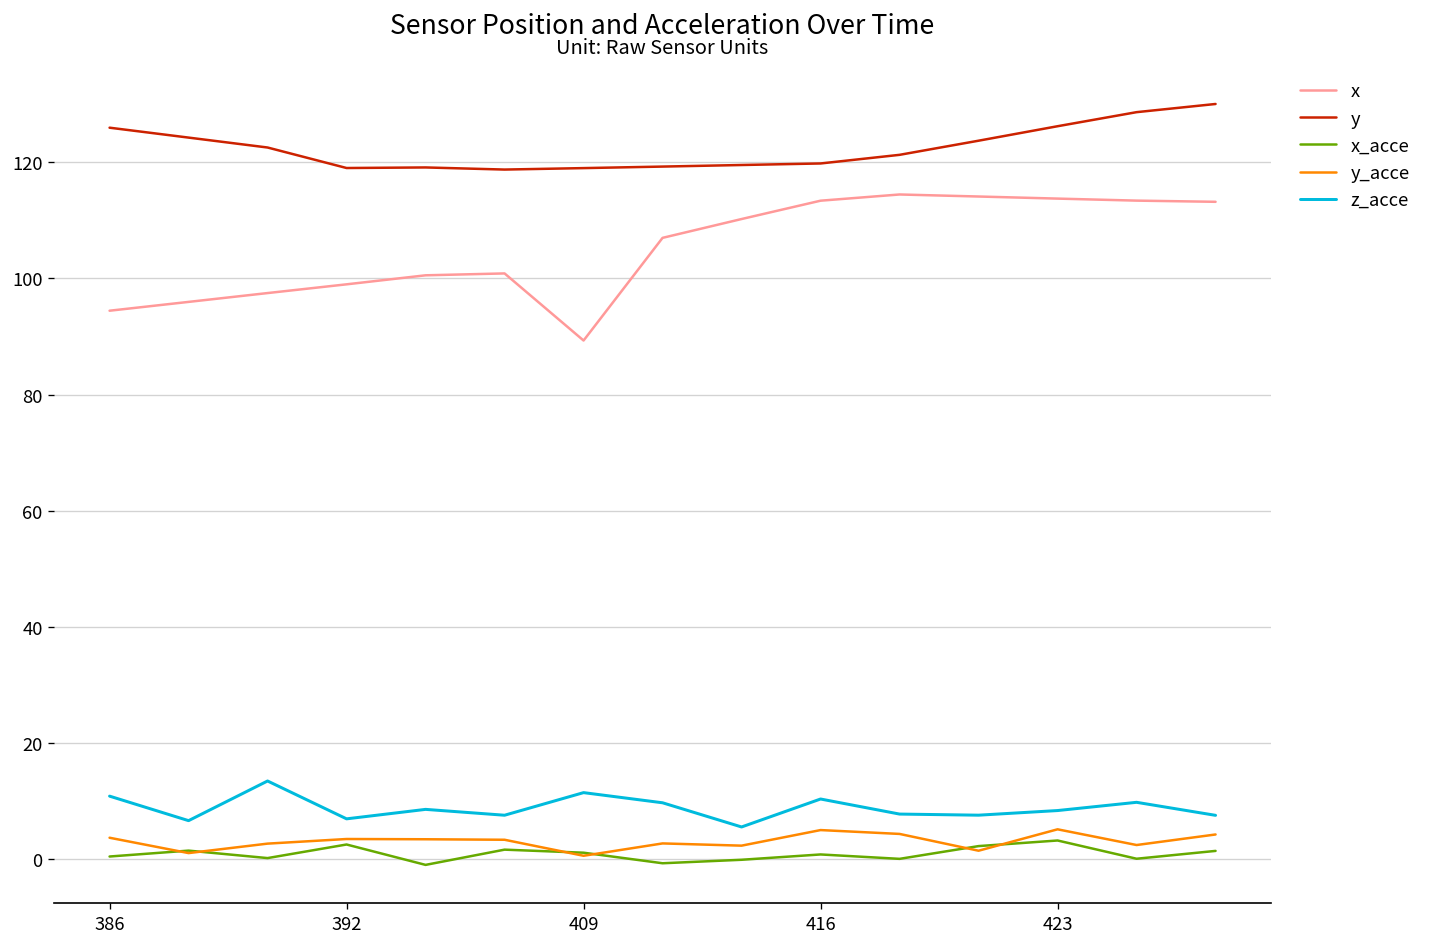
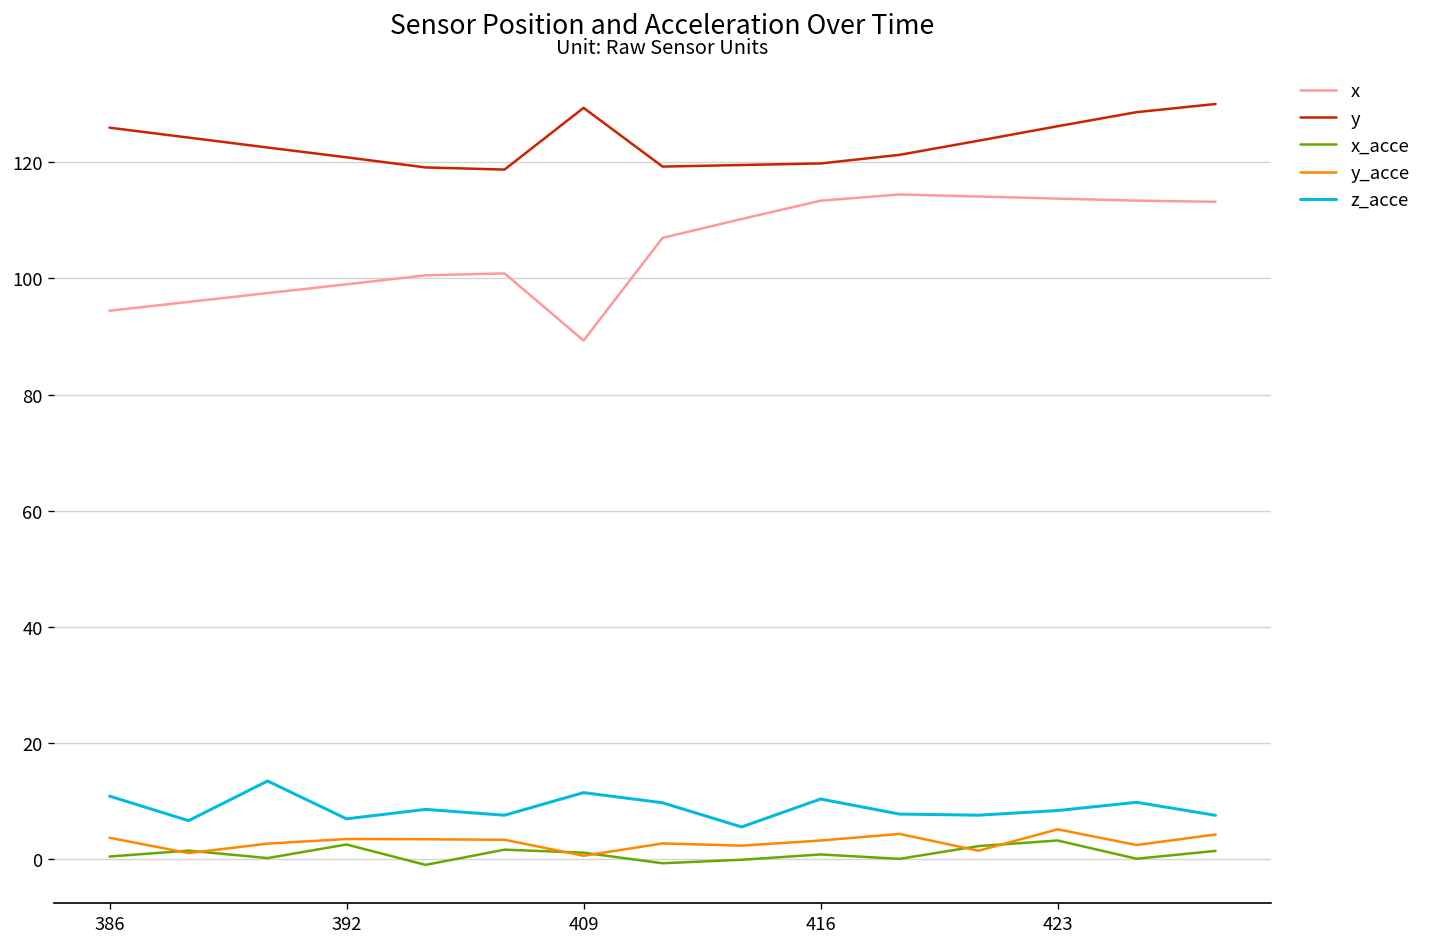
  {
    "x": {
      "386": 94,
      "392": 99,
      "409": 89,
      "416": 113,
      "423": 114
    },
    "y": {
      "386": 126,
-     "392": 119,
-     "409": 119,
+     "392": 121,
+     "409": 129,
      "416": 120,
      "423": 126
    },
    "x_acce": {
      "386": 0,
      "392": 2,
      "409": 1,
      "416": 1,
      "423": 3
    },
    "y_acce": {
      "386": 4,
      "392": 3,
      "409": 1,
-     "416": 5,
+     "416": 3,
      "423": 5
    },
    "z_acce": {
      "386": 11,
      "392": 7,
      "409": 11,
      "416": 10,
      "423": 8
    }
  }
